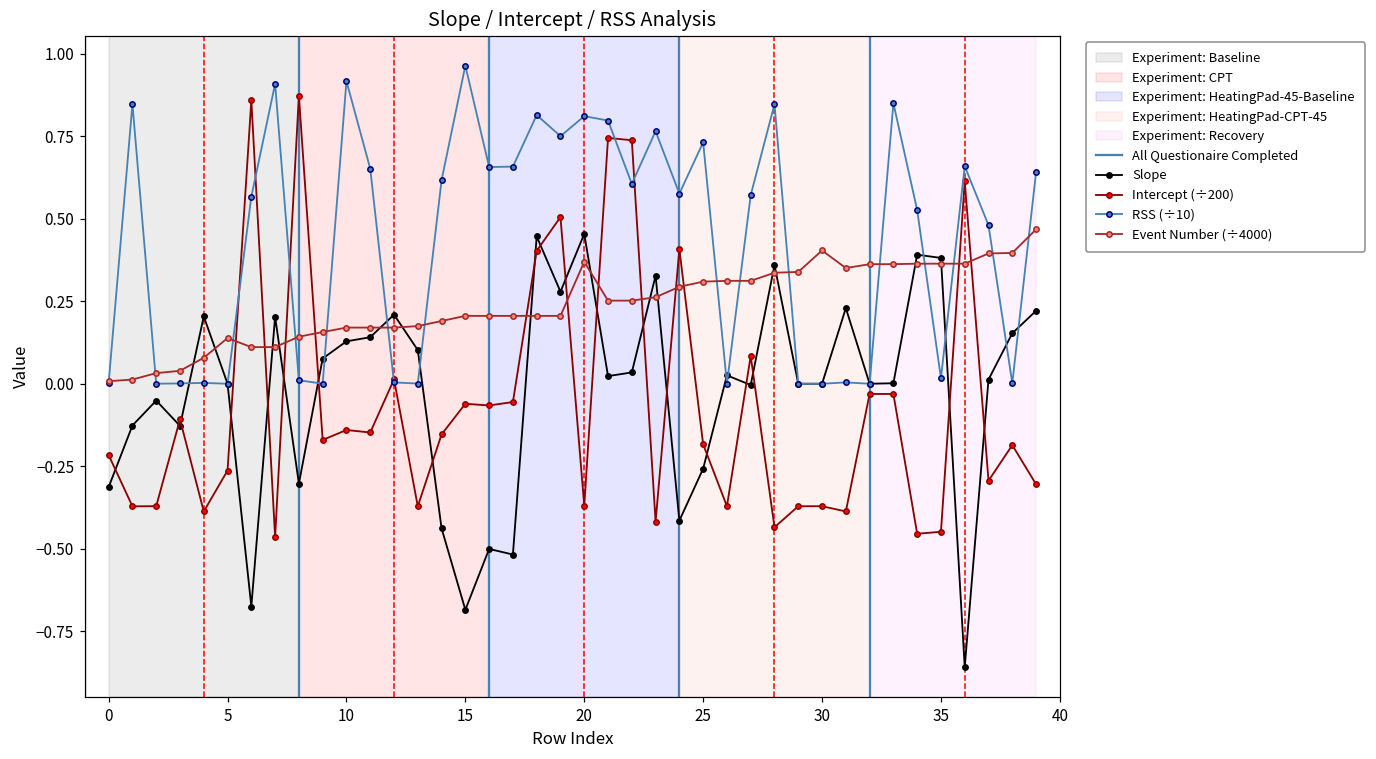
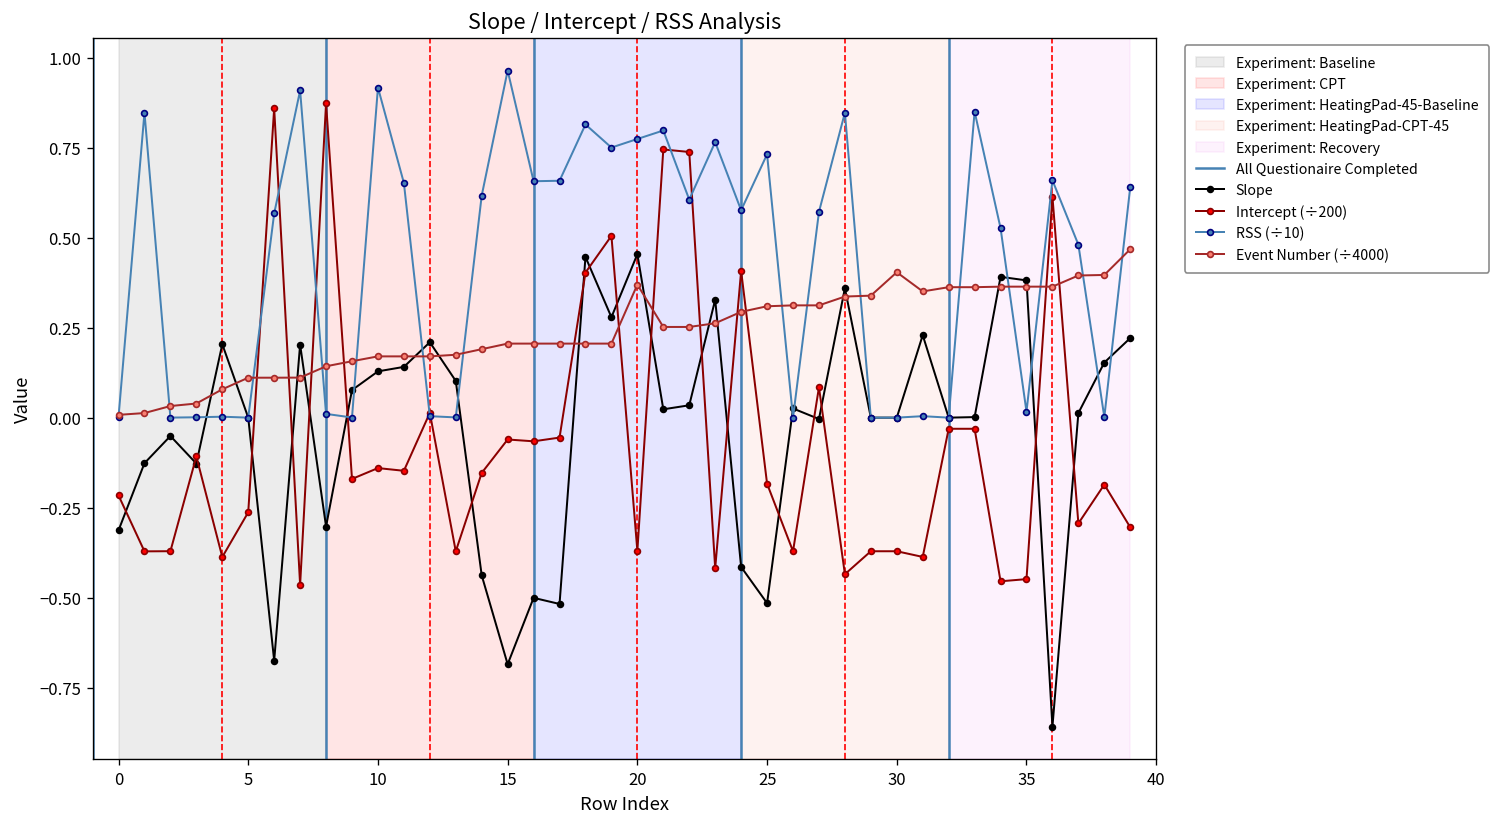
  {
    "Slope": {
      "0": -0.31,
      "10": 0.13,
      "15": -0.69,
      "20": 0.45,
-     "25": -0.26,
+     "25": -0.52,
      "35": 0.38
    },
    "Intercept (÷200)": {
      "0": -0.22,
      "5": -0.26,
      "10": -0.14,
      "15": -0.06,
      "20": -0.37,
      "25": -0.18,
      "30": -0.37,
      "35": -0.45
    },
    "RSS (÷10)": {
      "10": 0.92,
      "15": 0.96,
-     "20": 0.81,
+     "20": 0.77,
      "25": 0.73,
      "35": 0.02
    },
    "Event Number (÷4000)": {
-     "5": 0.14,
+     "5": 0.11,
      "10": 0.17,
      "15": 0.21,
      "20": 0.37,
      "25": 0.31,
      "30": 0.40,
      "35": 0.36
    }
  }
